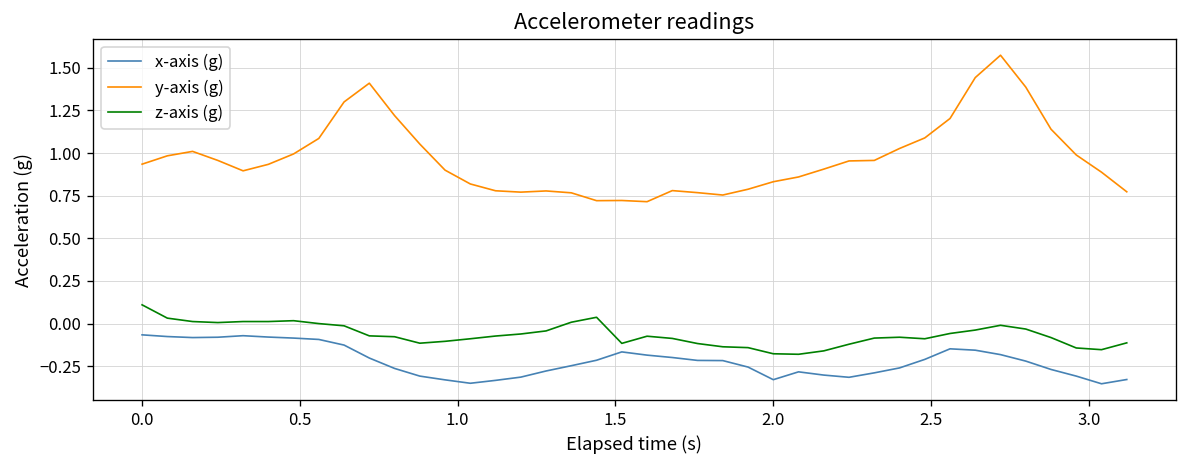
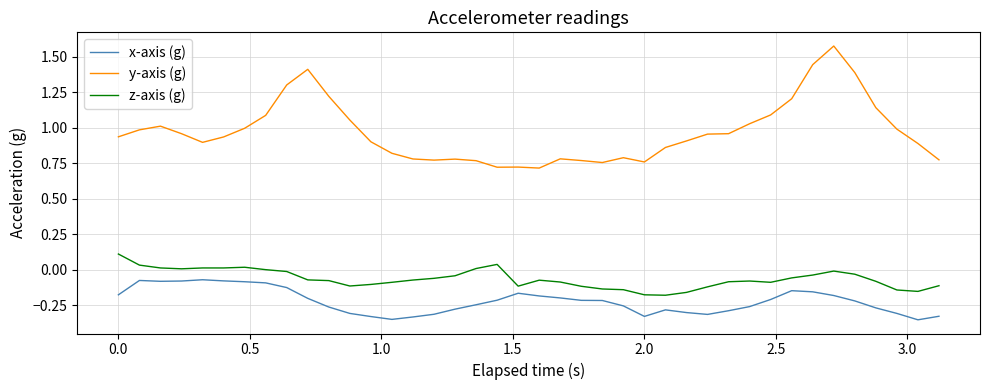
  {
    "x-axis (g)": {
-     "0.0": -0.07,
+     "0.0": -0.18,
      "2.0": -0.33
    },
    "y-axis (g)": {
      "0.0": 0.94,
-     "2.0": 0.83
+     "2.0": 0.76
    },
    "z-axis (g)": {
      "0.0": 0.11,
      "2.0": -0.18
    }
  }
